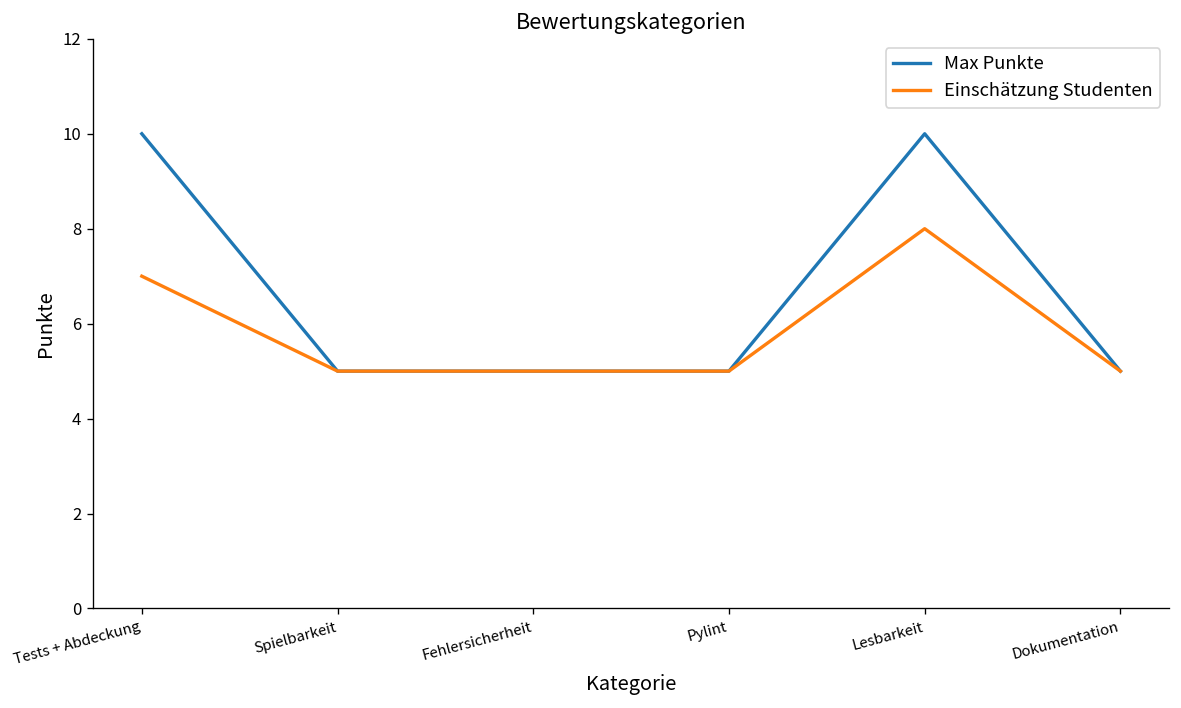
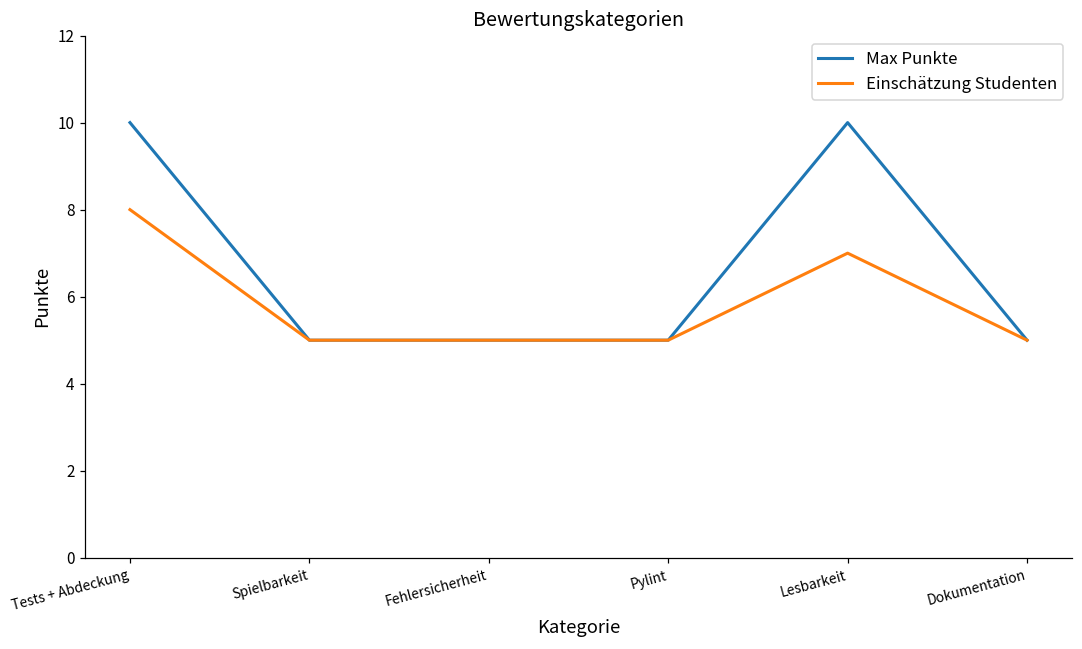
  {
    "Max Punkte": {
      "Tests + Abdeckung": 10,
      "Lesbarkeit": 10
    },
    "Einschätzung Studenten": {
-     "Tests + Abdeckung": 7,
-     "Lesbarkeit": 8
+     "Tests + Abdeckung": 8,
+     "Lesbarkeit": 7
    }
  }
